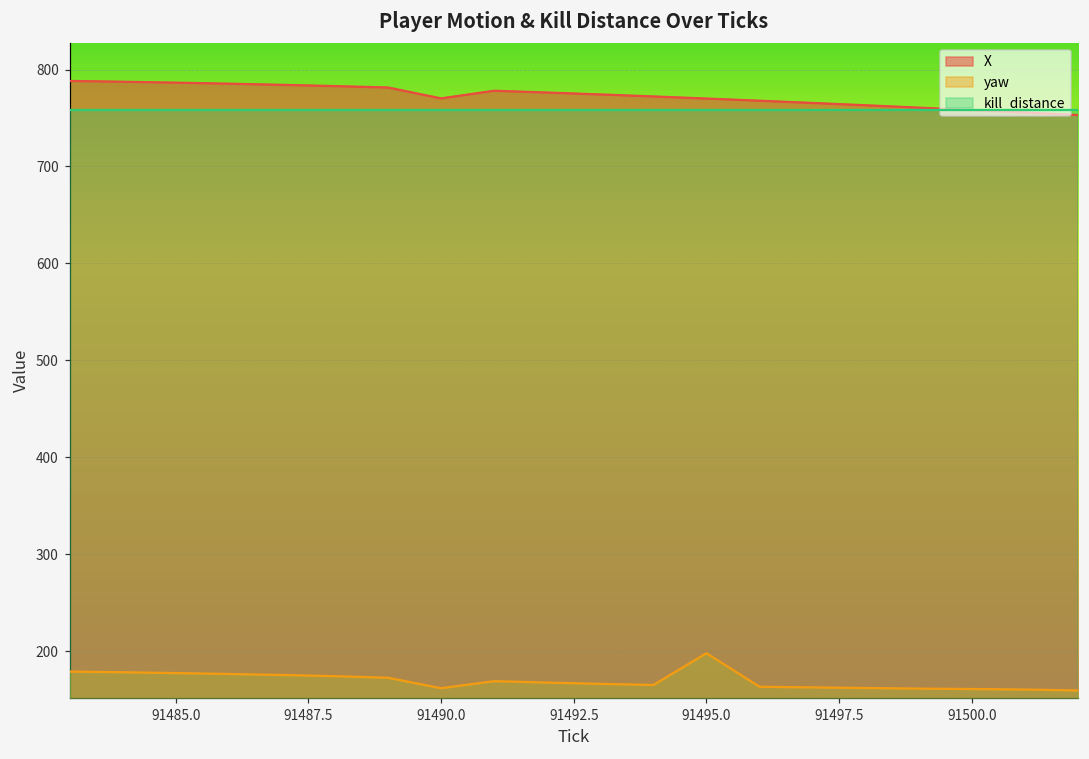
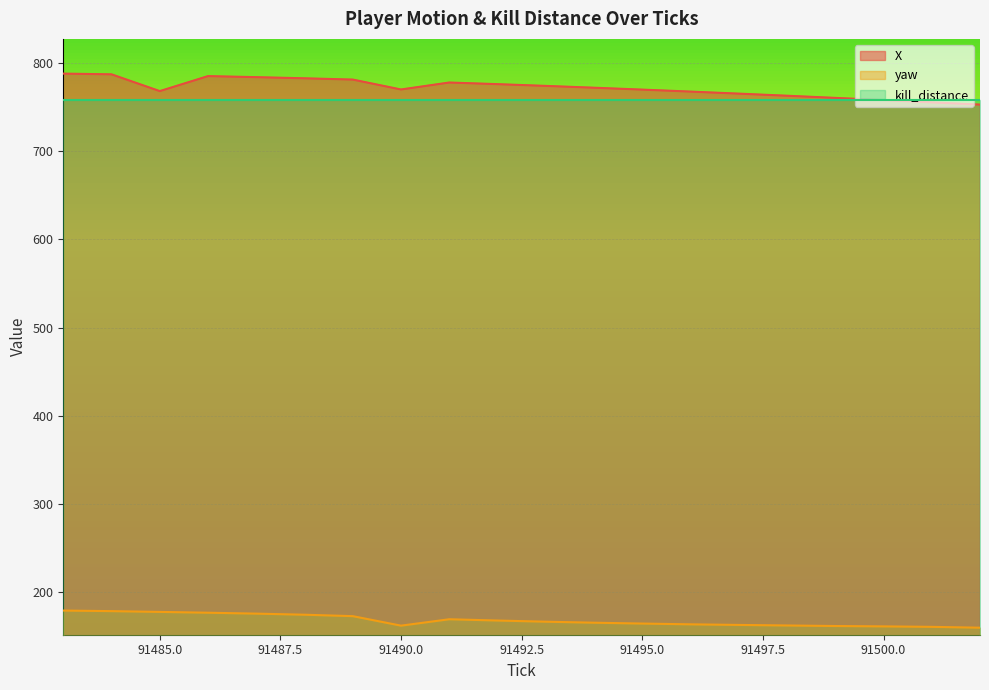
  {
    "X": {
-     "91485.0": 790,
+     "91485.0": 770,
      "91490.0": 770,
      "91495.0": 770
    },
    "yaw": {
      "91485.0": 180,
      "91490.0": 160,
-     "91495.0": 200,
+     "91495.0": 160,
      "91500.0": 160
    },
    "kill_distance": {
      "91485.0": 760,
      "91490.0": 760,
      "91495.0": 760
    }
  }
